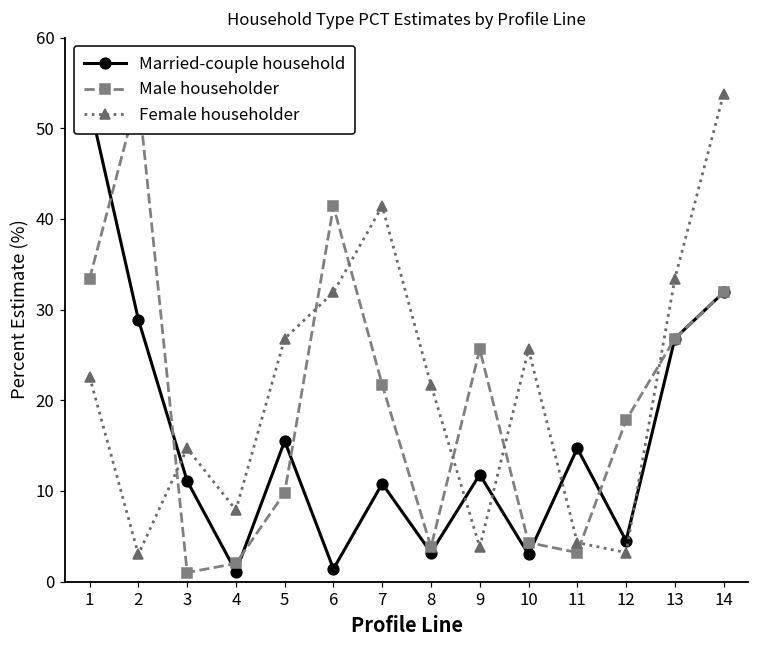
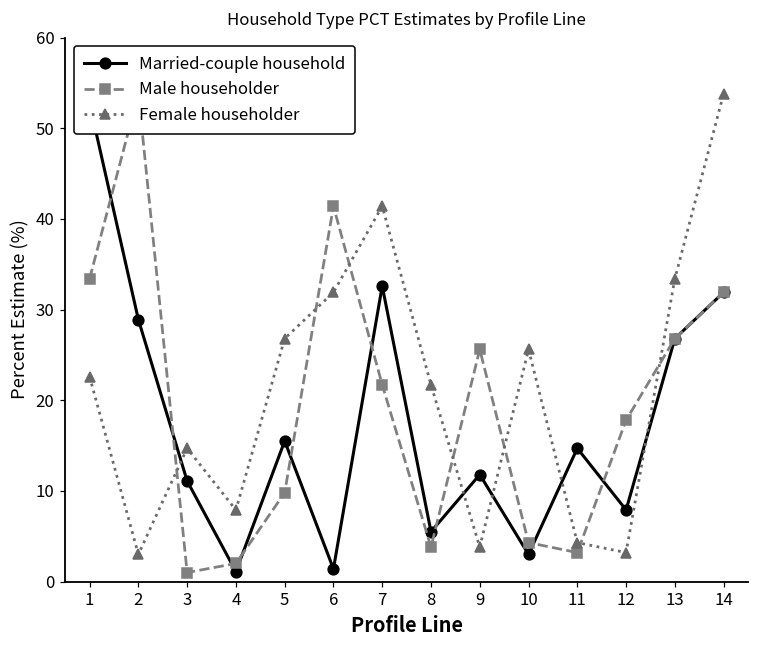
  {
    "Married-couple household": {
      "2": 29,
      "3": 11,
      "4": 1,
      "5": 16,
      "6": 1,
-     "7": 11,
-     "8": 3,
+     "7": 33,
+     "8": 6,
      "9": 12,
      "10": 3,
      "11": 15,
-     "12": 5
+     "12": 8
    }
  }
